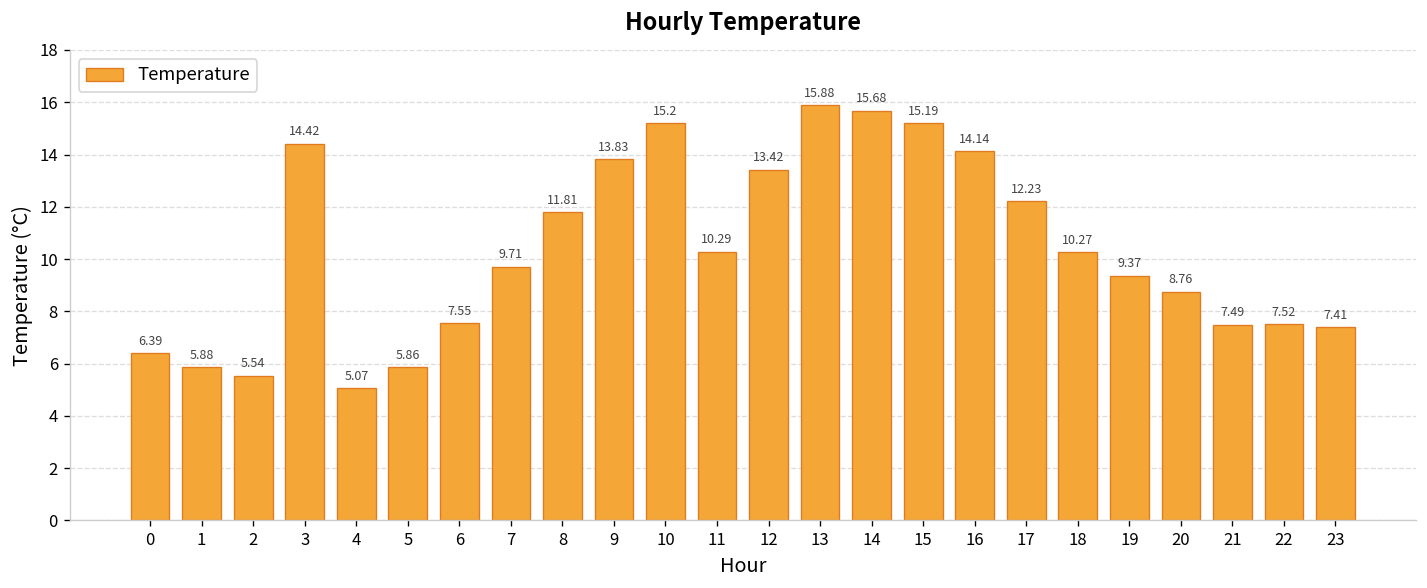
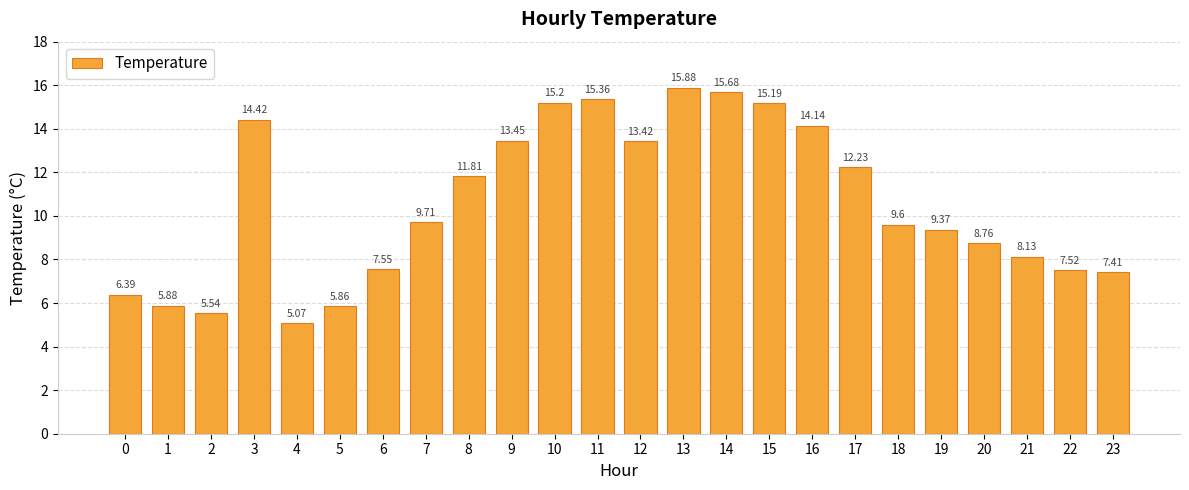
  {
    "0": 6.39,
    "1": 5.88,
    "2": 5.54,
    "3": 14.42,
    "4": 5.07,
    "5": 5.86,
    "6": 7.55,
    "7": 9.71,
    "8": 11.81,
-   "9": 13.83,
+   "9": 13.45,
    "10": 15.2,
-   "11": 10.29,
+   "11": 15.36,
    "12": 13.42,
    "13": 15.88,
    "14": 15.68,
    "15": 15.19,
    "16": 14.14,
    "17": 12.23,
-   "18": 10.27,
+   "18": 9.6,
    "19": 9.37,
    "20": 8.76,
-   "21": 7.49,
+   "21": 8.13,
    "22": 7.52,
    "23": 7.41
  }
